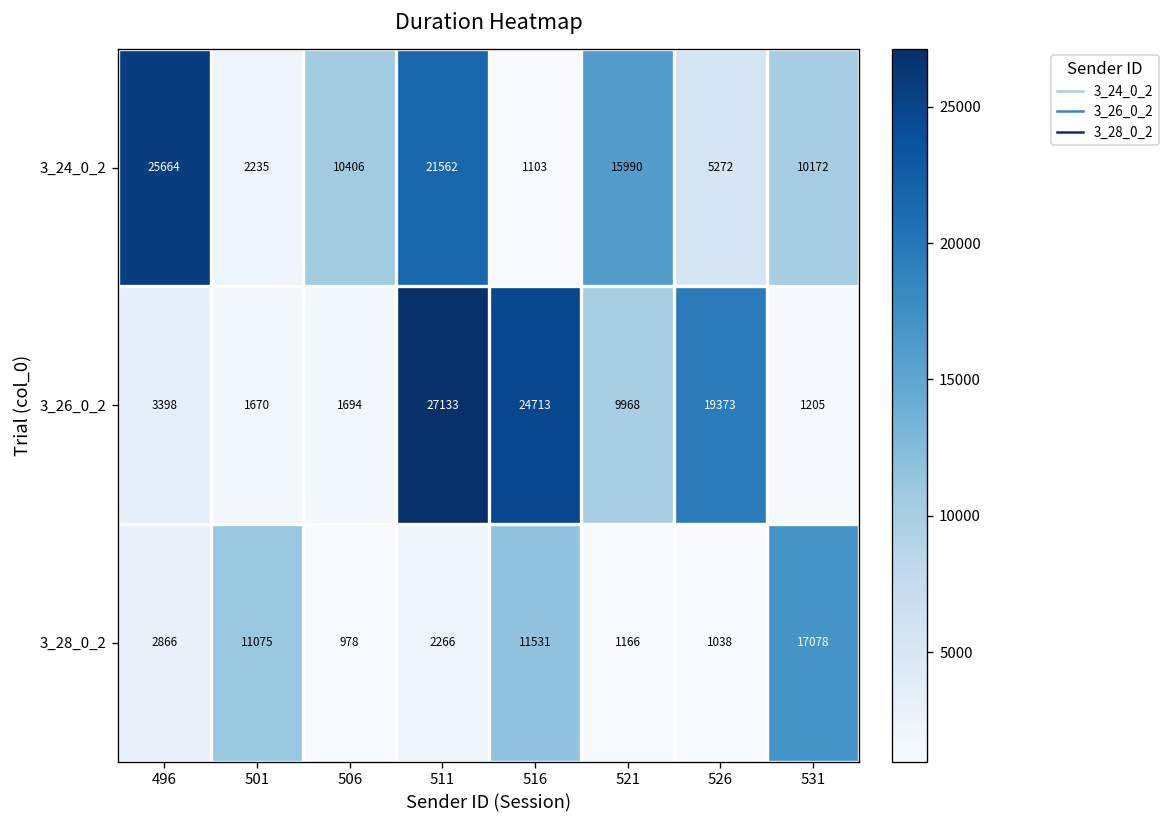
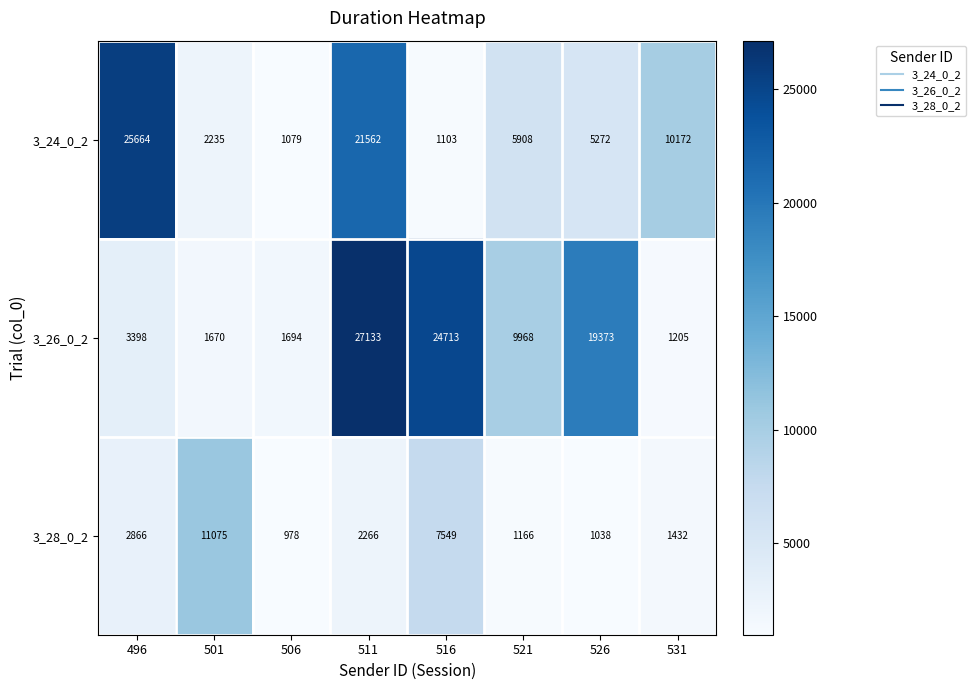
  {
    "3_24_0_2": {
      "496": 25664,
      "501": 2235,
-     "506": 10406,
+     "506": 1079,
      "511": 21562,
      "516": 1103,
-     "521": 15990,
+     "521": 5908,
      "526": 5272,
      "531": 10172
    },
    "3_26_0_2": {
      "496": 3398,
      "501": 1670,
      "506": 1694,
      "511": 27133,
      "516": 24713,
      "521": 9968,
      "526": 19373,
      "531": 1205
    },
    "3_28_0_2": {
      "496": 2866,
      "501": 11075,
      "506": 978,
      "511": 2266,
-     "516": 11531,
+     "516": 7549,
      "521": 1166,
      "526": 1038,
-     "531": 17078
+     "531": 1432
    }
  }
